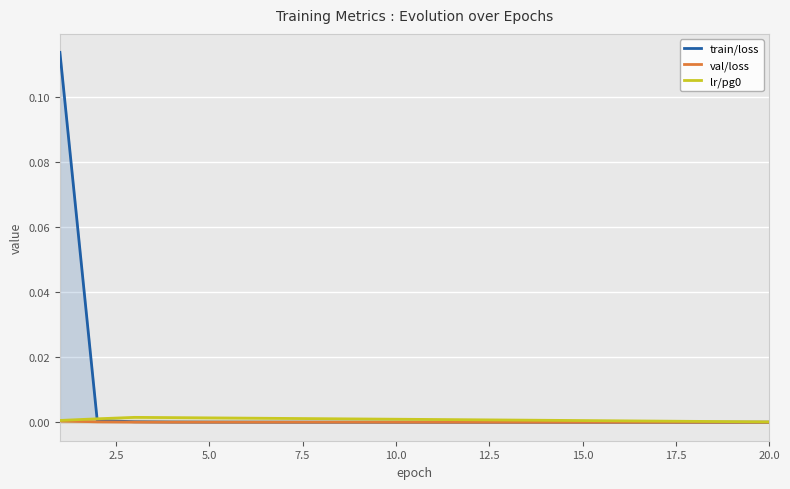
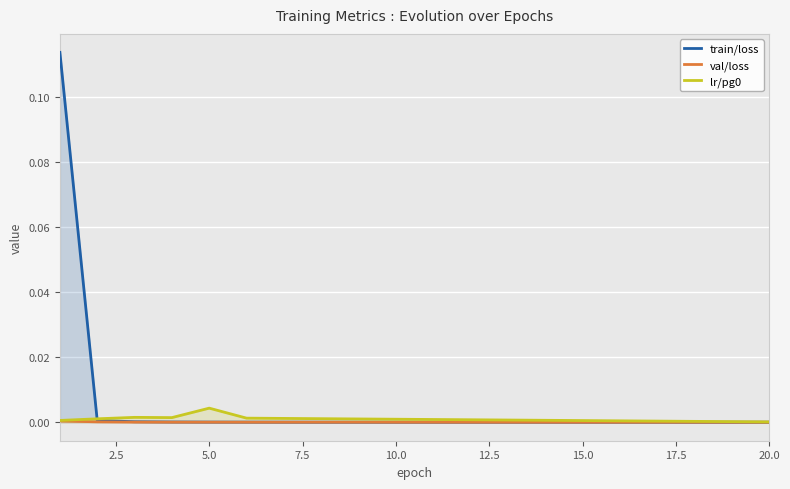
  {
    "lr/pg0": {
-     "5.0": 0.001,
+     "5.0": 0.004,
      "10.0": 0.001
    }
  }
